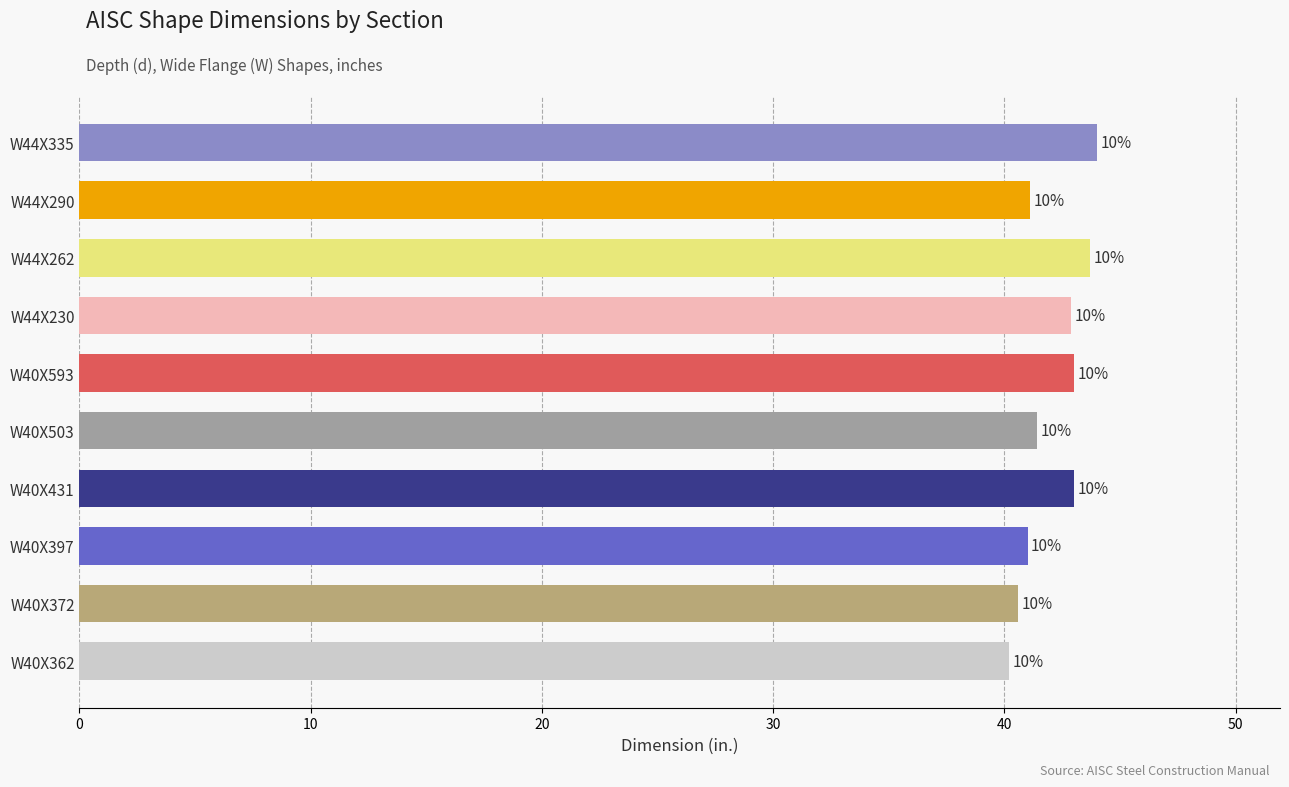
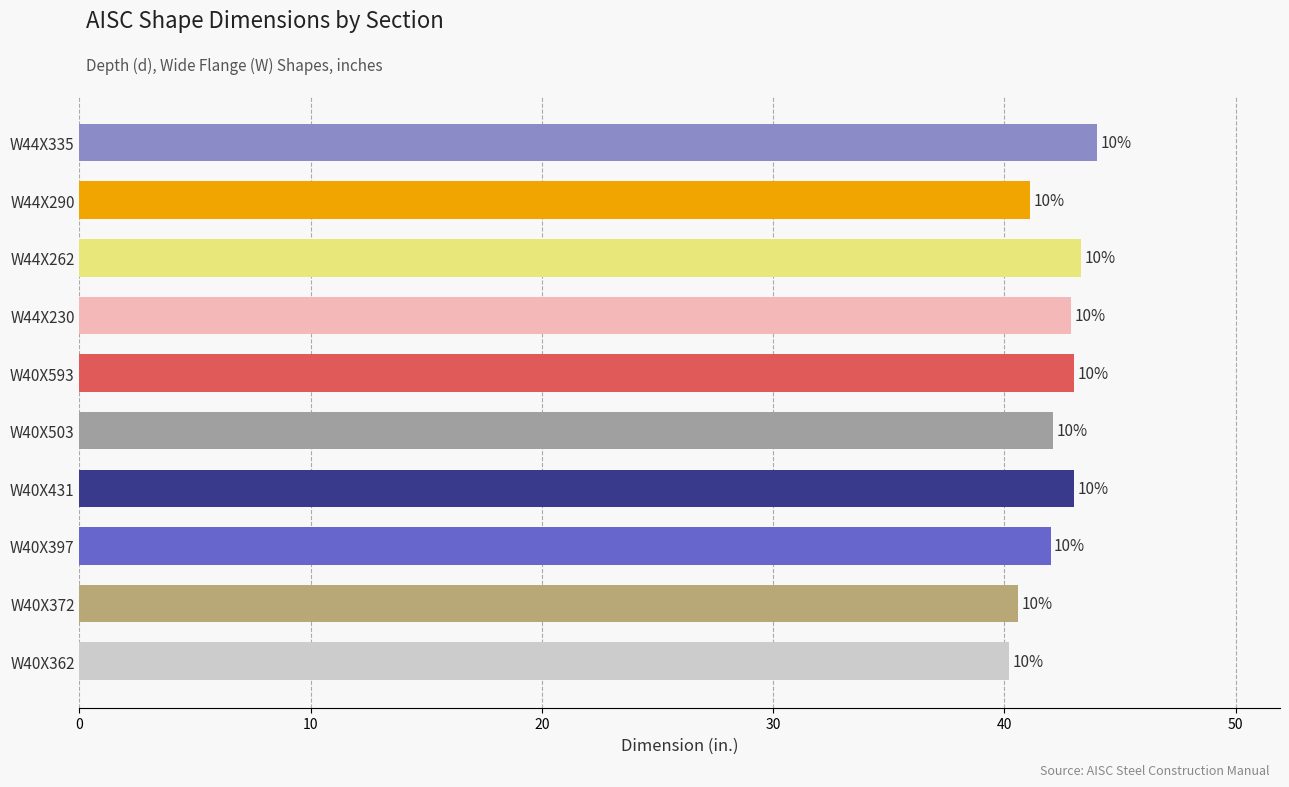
  {
-   "W44X262": 43.7,
-   "W40X503": 41.4,
-   "W40X397": 41
+   "W44X262": 43.3,
+   "W40X503": 42.1,
+   "W40X397": 42
  }
